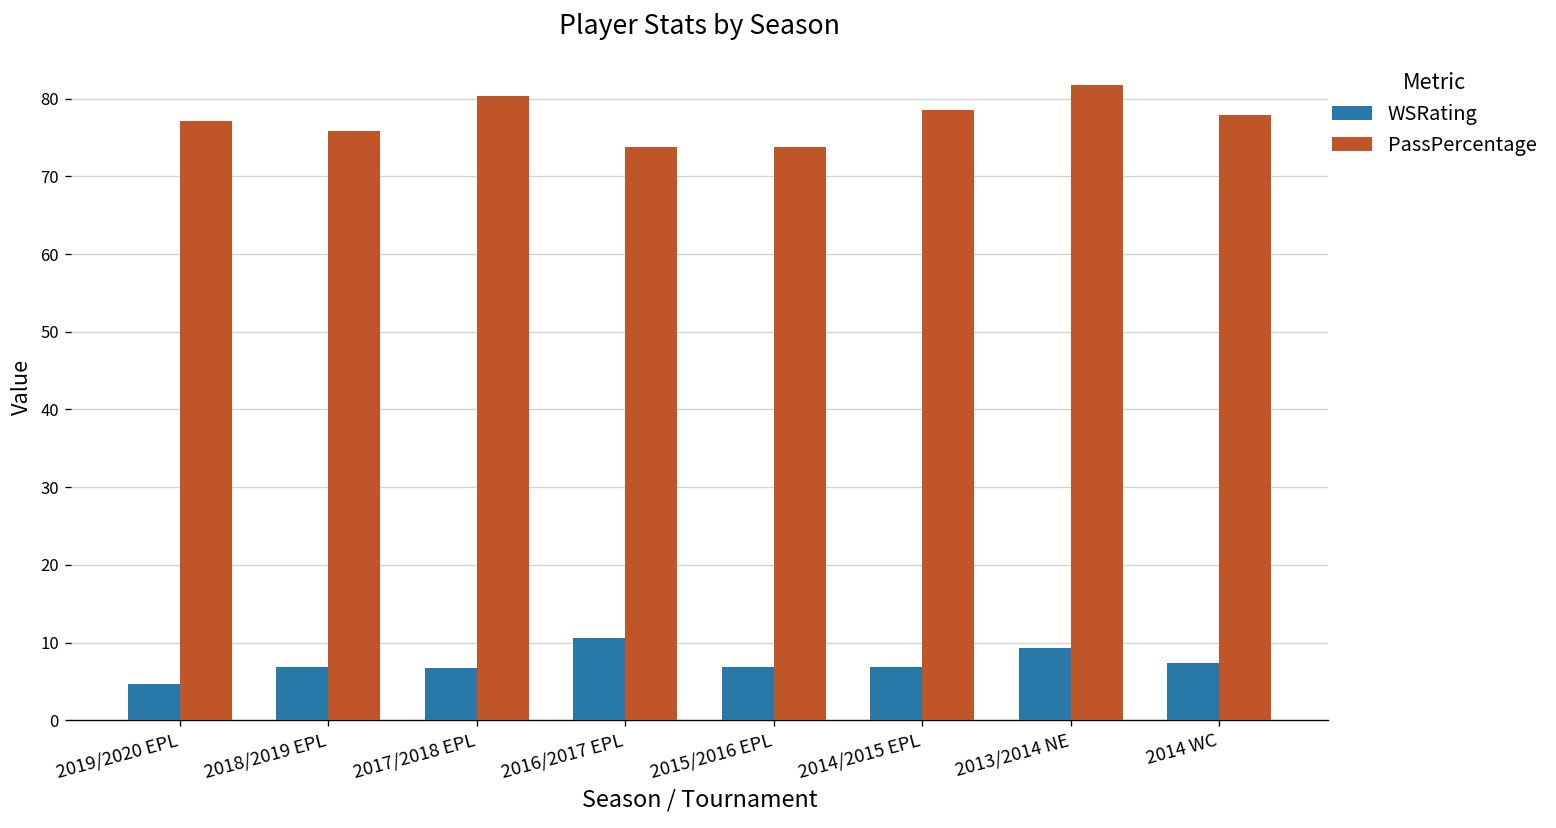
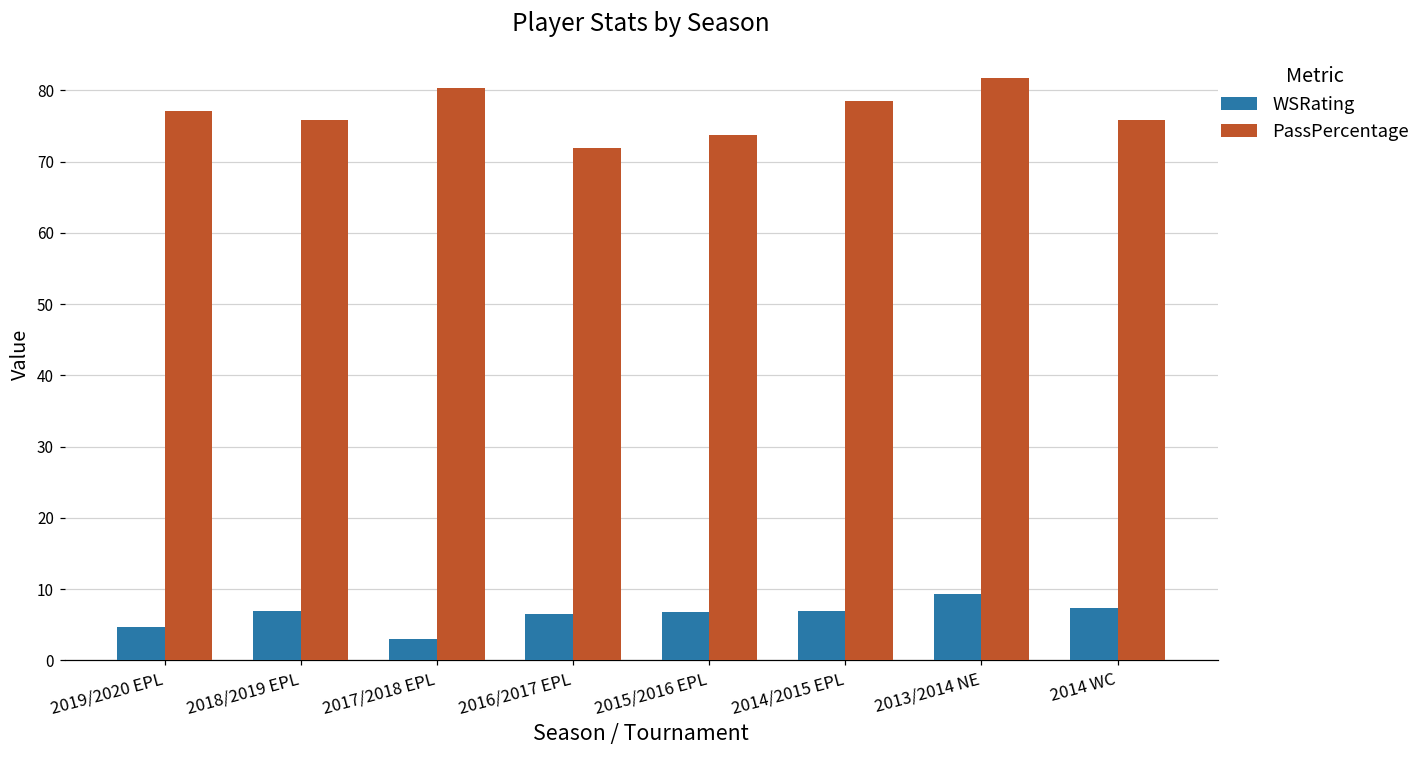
  {
    "WSRating": {
      "2019/2020 EPL": 5,
      "2018/2019 EPL": 7,
-     "2017/2018 EPL": 7,
-     "2016/2017 EPL": 11,
+     "2017/2018 EPL": 3,
+     "2016/2017 EPL": 7,
      "2015/2016 EPL": 7,
      "2014/2015 EPL": 7,
      "2013/2014 NE": 9,
      "2014 WC": 7
    },
    "PassPercentage": {
      "2019/2020 EPL": 77,
      "2018/2019 EPL": 76,
      "2017/2018 EPL": 80,
-     "2016/2017 EPL": 74,
+     "2016/2017 EPL": 72,
      "2015/2016 EPL": 74,
      "2014/2015 EPL": 79,
      "2013/2014 NE": 82,
-     "2014 WC": 78
+     "2014 WC": 76
    }
  }
